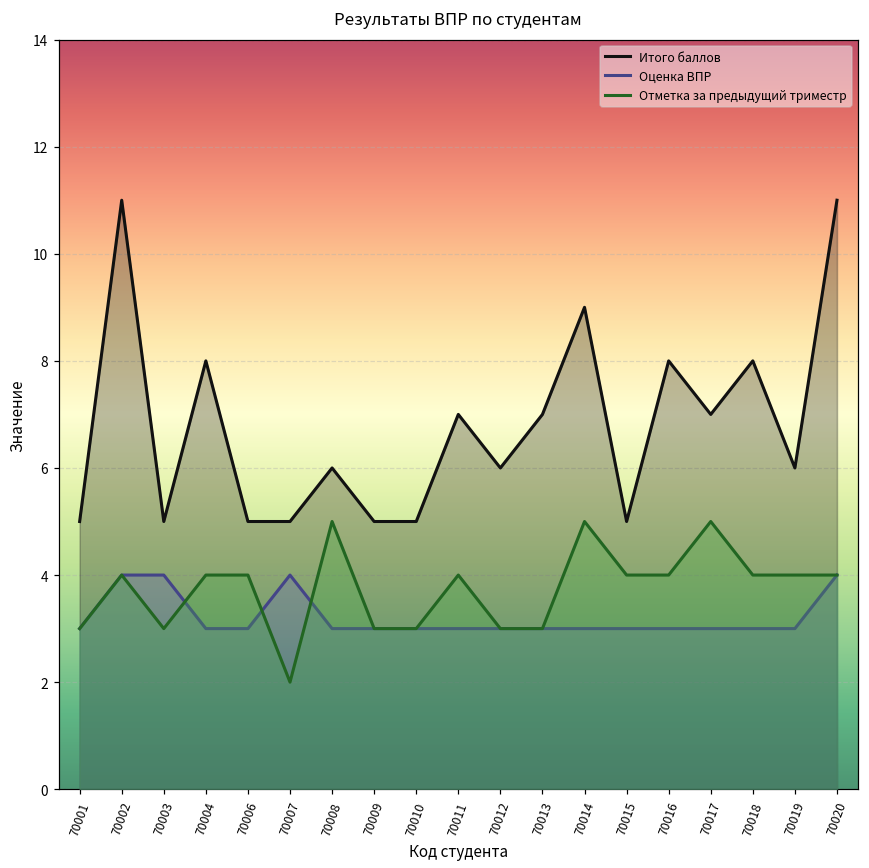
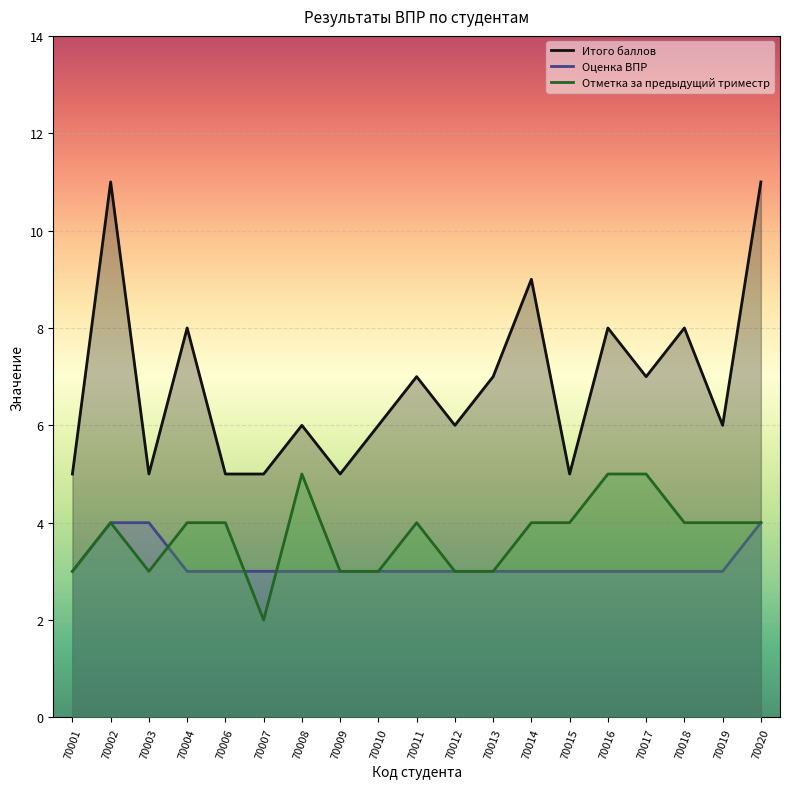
  {
    "Итого баллов": {
      "70001": 5,
      "70002": 11,
      "70003": 5,
      "70004": 8,
      "70006": 5,
      "70007": 5,
      "70008": 6,
      "70009": 5,
-     "70010": 5,
+     "70010": 6,
      "70011": 7,
      "70012": 6,
      "70013": 7,
      "70014": 9,
      "70015": 5,
      "70016": 8,
      "70017": 7,
      "70018": 8,
      "70019": 6,
      "70020": 11
    },
    "Оценка ВПР": {
      "70003": 4,
      "70004": 3,
      "70006": 3,
-     "70007": 4,
+     "70007": 3,
      "70008": 3,
      "70011": 3,
      "70014": 3,
      "70015": 3,
      "70016": 3,
      "70017": 3,
      "70018": 3,
      "70019": 3
    },
    "Отметка за предыдущий триместр": {
      "70003": 3,
      "70004": 4,
      "70006": 4,
      "70007": 2,
      "70008": 5,
      "70011": 4,
-     "70014": 5,
+     "70014": 4,
      "70015": 4,
-     "70016": 4,
+     "70016": 5,
      "70017": 5,
      "70018": 4,
      "70019": 4
    }
  }
